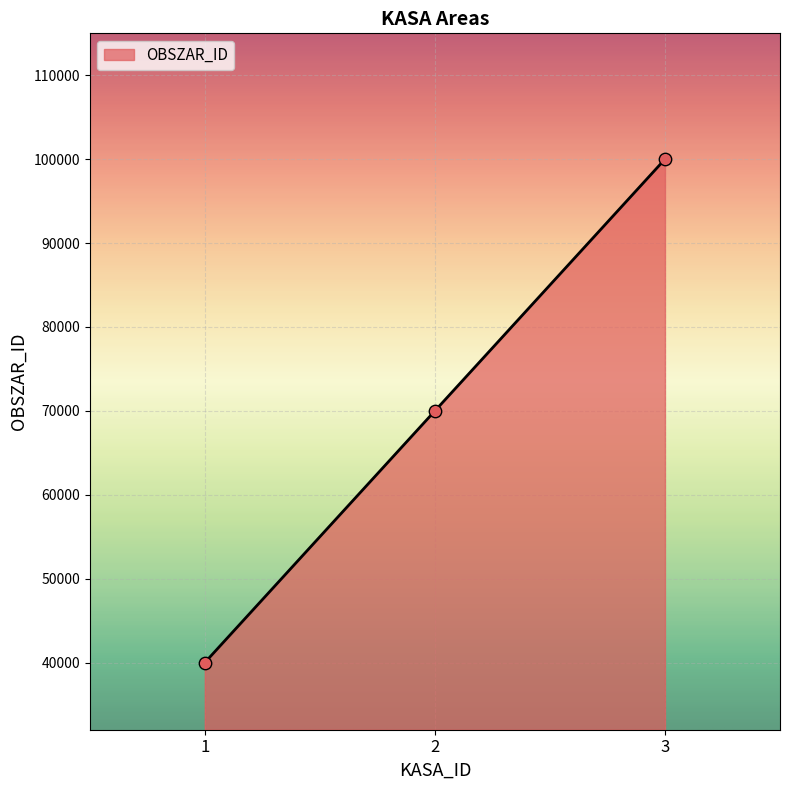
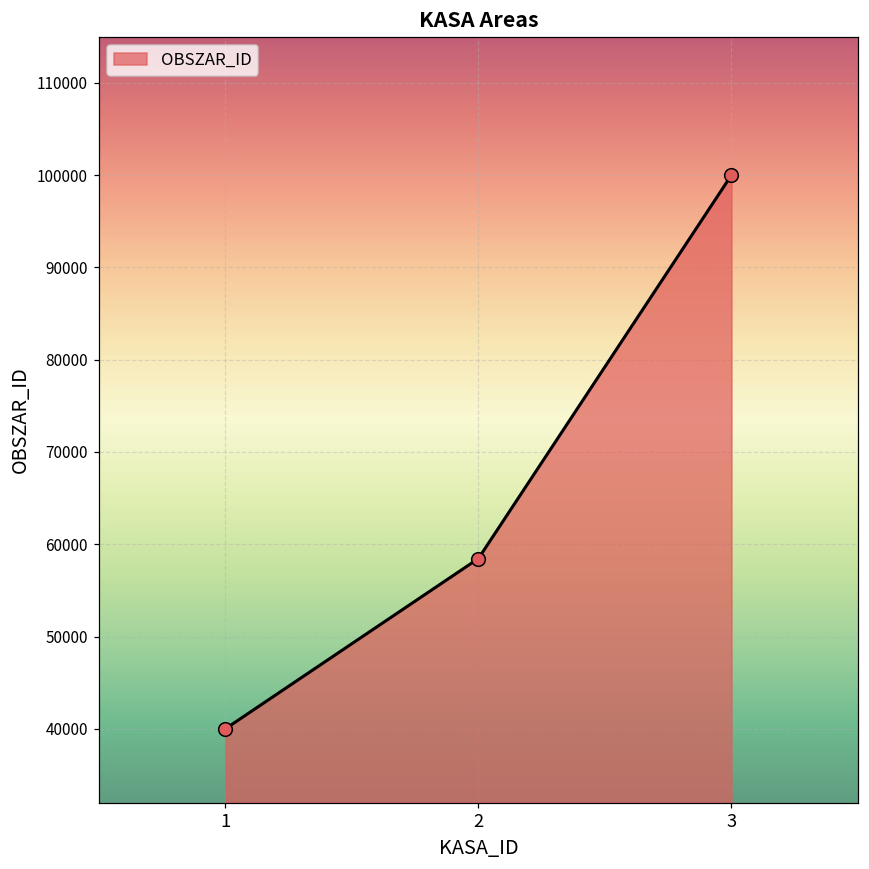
  {
    "1": 40000,
-   "2": 70000,
+   "2": 58000,
    "3": 100000
  }
